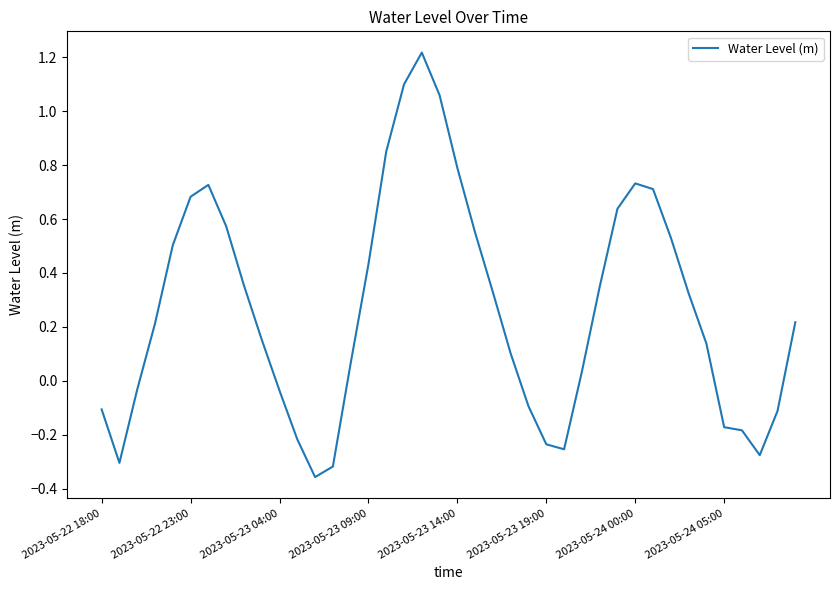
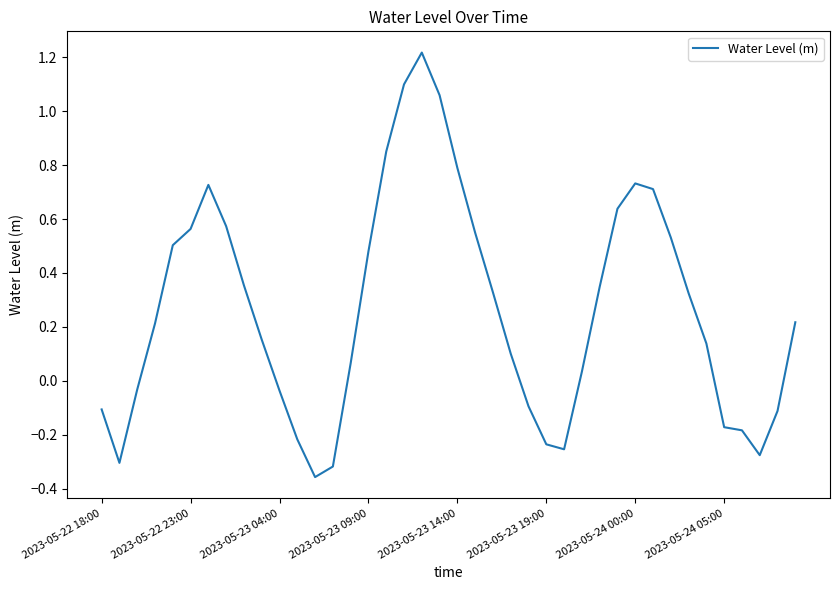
  {
    "2023-05-22 18:00": -0.11,
-   "2023-05-22 23:00": 0.68,
+   "2023-05-22 23:00": 0.56,
    "2023-05-23 04:00": -0.04,
-   "2023-05-23 09:00": 0.43,
+   "2023-05-23 09:00": 0.48,
    "2023-05-23 14:00": 0.79,
    "2023-05-23 19:00": -0.24,
    "2023-05-24 00:00": 0.73,
    "2023-05-24 05:00": -0.17
  }
